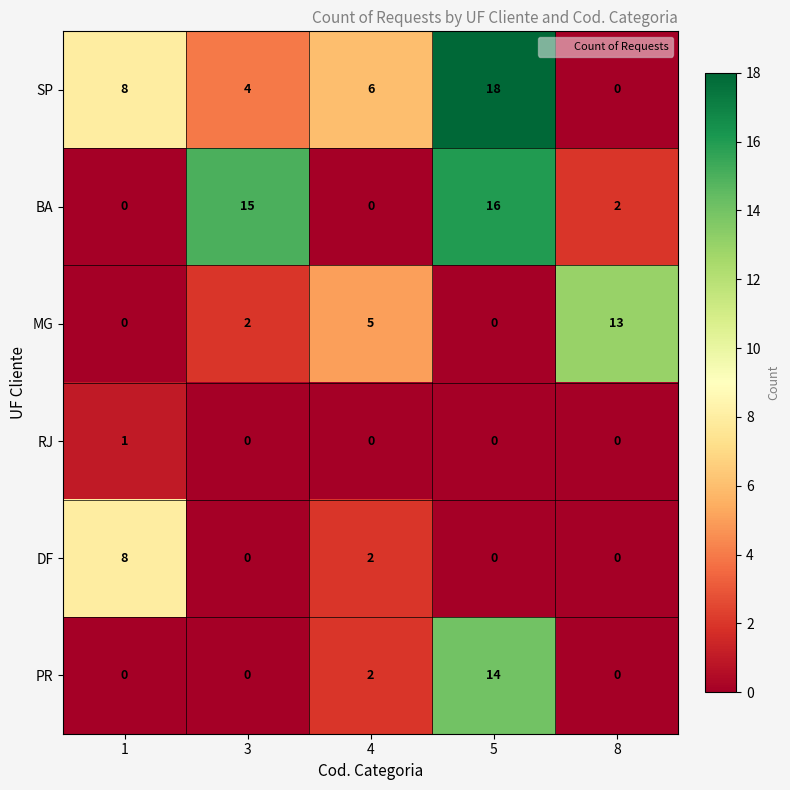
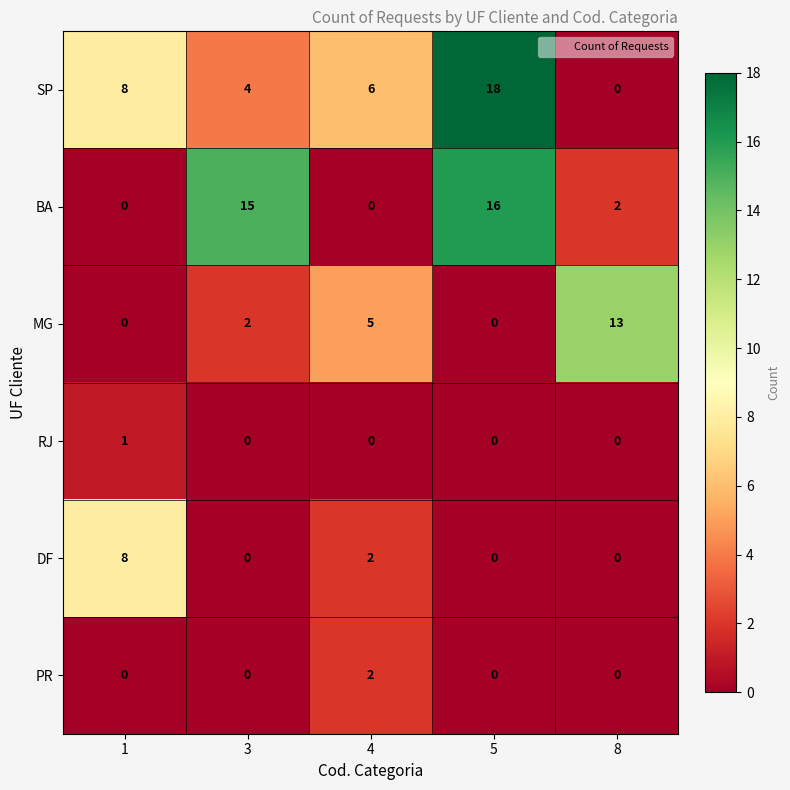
  {
    "SP": {
      "1": 8,
      "3": 4,
      "4": 6,
      "5": 18,
      "8": 0
    },
    "BA": {
      "1": 0,
      "3": 15,
      "4": 0,
      "5": 16,
      "8": 2
    },
    "MG": {
      "1": 0,
      "3": 2,
      "4": 5,
      "5": 0,
      "8": 13
    },
    "RJ": {
      "1": 1,
      "3": 0,
      "4": 0,
      "5": 0,
      "8": 0
    },
    "DF": {
      "1": 8,
      "3": 0,
      "4": 2,
      "5": 0,
      "8": 0
    },
    "PR": {
      "1": 0,
      "3": 0,
      "4": 2,
-     "5": 14,
+     "5": 0,
      "8": 0
    }
  }
